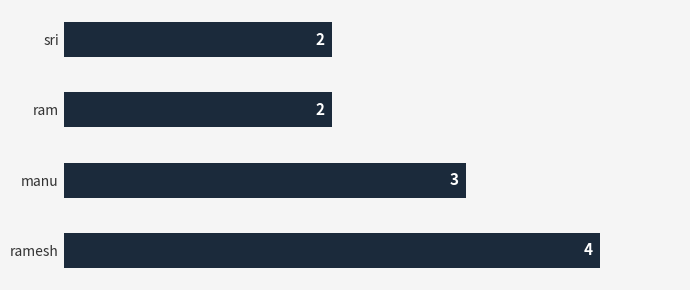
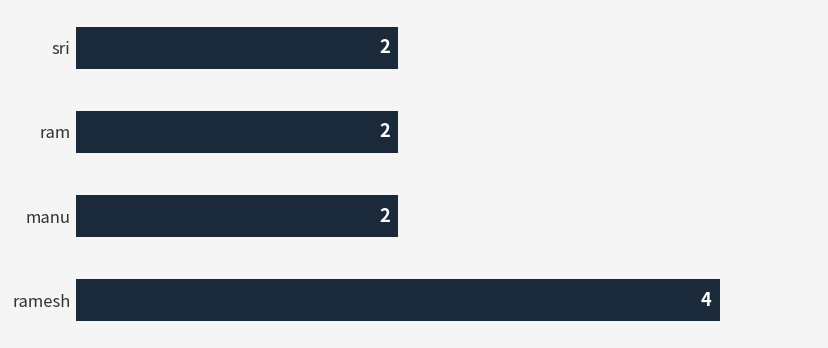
  {
    "sri": 2,
    "ram": 2,
-   "manu": 3,
+   "manu": 2,
    "ramesh": 4
  }
